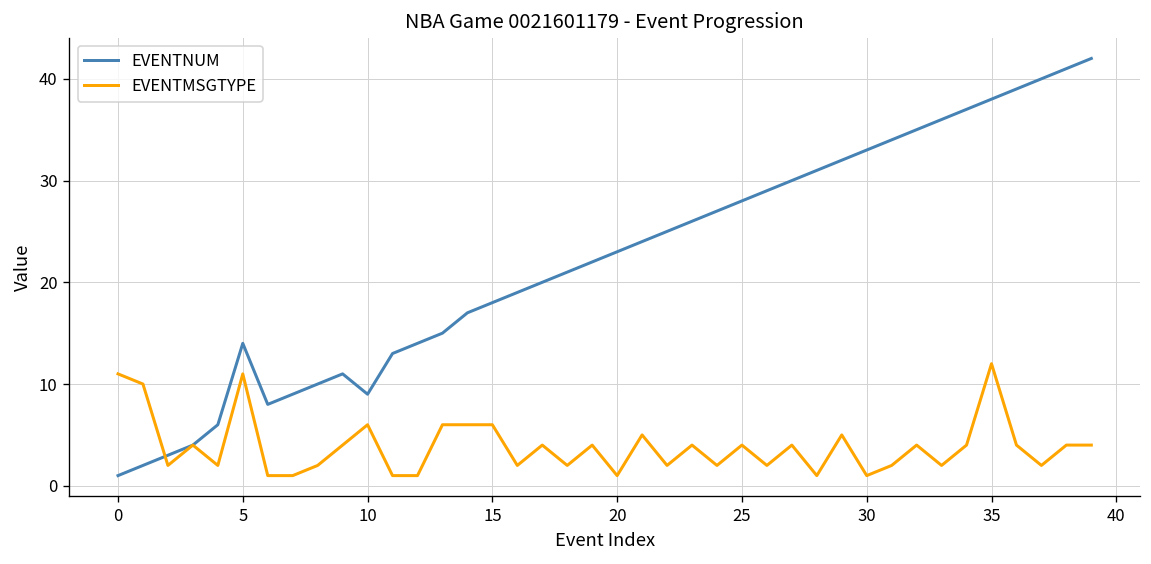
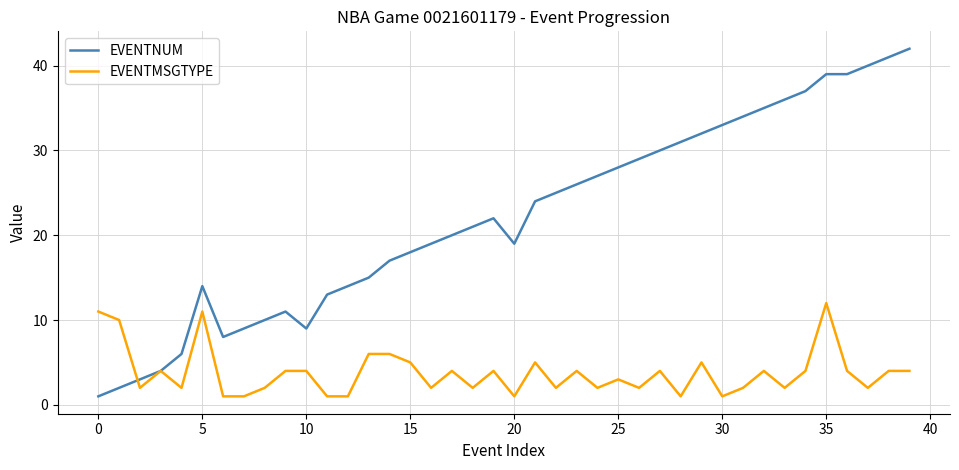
  {
    "EVENTNUM": {
      "0": 1,
      "5": 14,
      "10": 9,
      "15": 18,
-     "20": 23,
+     "20": 19,
      "25": 28,
      "30": 33,
-     "35": 38
+     "35": 39
    },
    "EVENTMSGTYPE": {
      "0": 11,
      "5": 11,
-     "10": 6,
-     "15": 6,
+     "10": 4,
+     "15": 5,
      "20": 1,
-     "25": 4,
+     "25": 3,
      "30": 1,
      "35": 12
    }
  }
